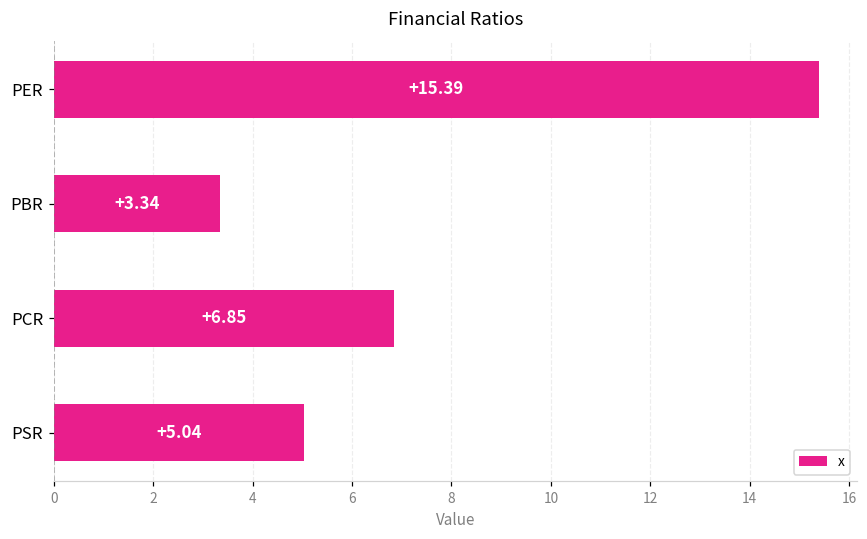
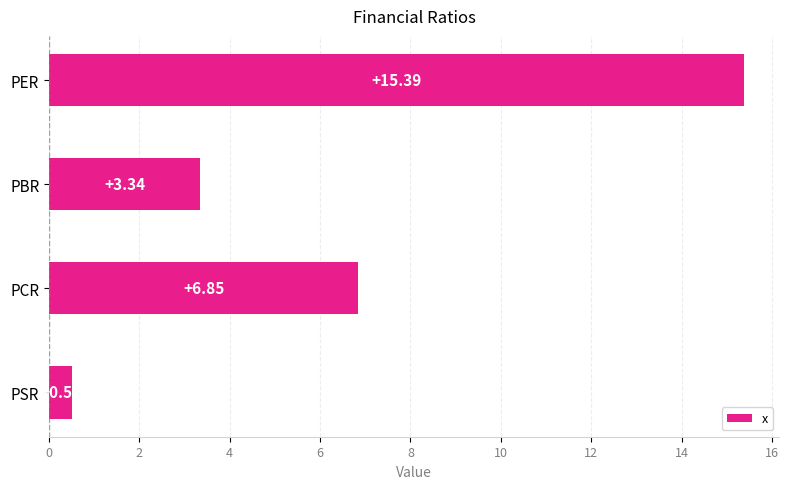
  {
-   "PSR": 5.0
+   "PSR": 0.5
  }
